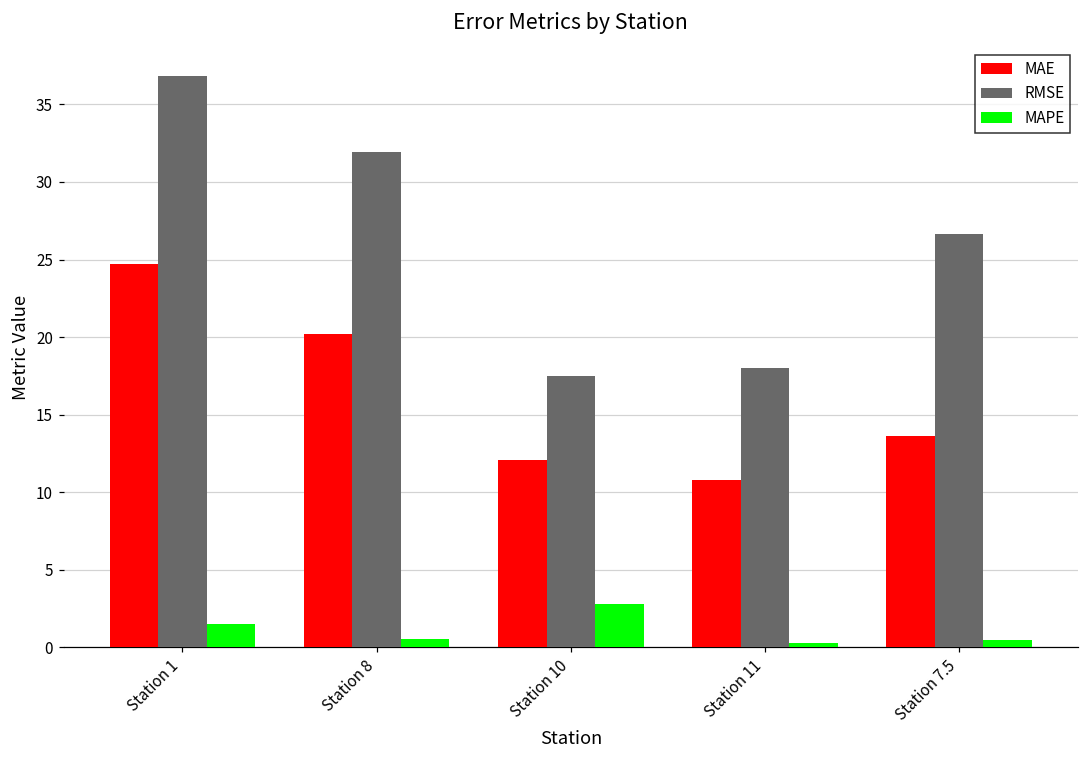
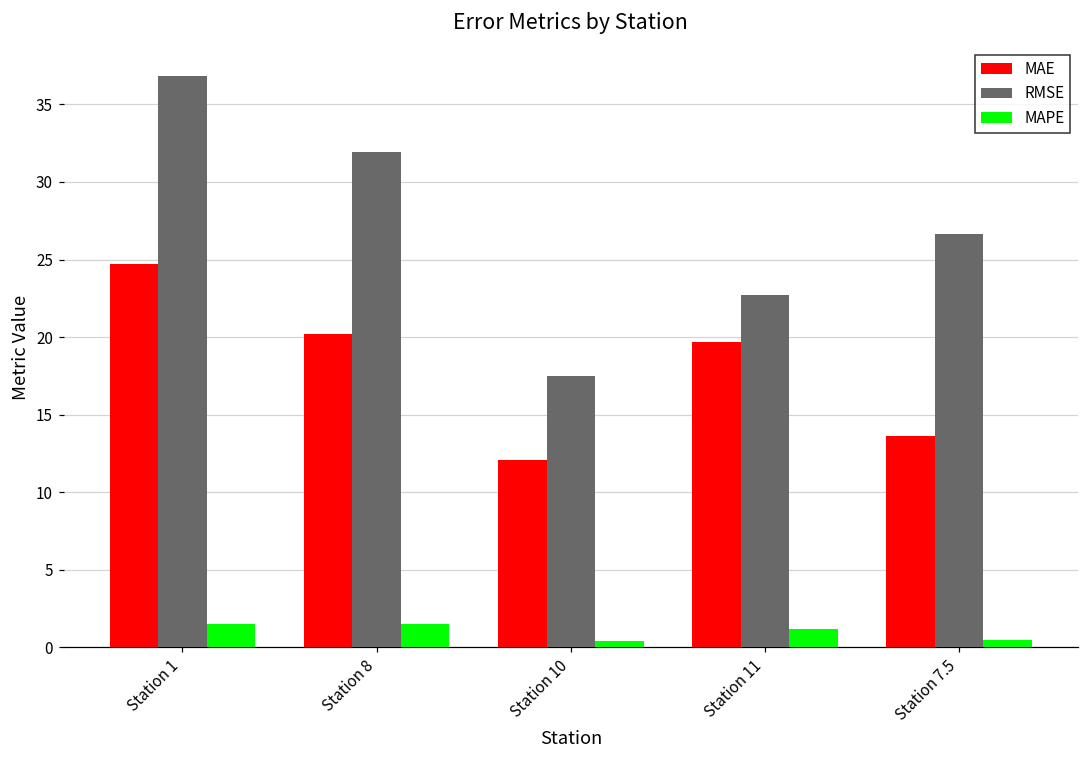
  {
    "MAE": {
      "Station 1": 24.7,
      "Station 8": 20.2,
      "Station 10": 12.1,
-     "Station 11": 10.8,
+     "Station 11": 19.7,
      "Station 7.5": 13.6
    },
    "RMSE": {
      "Station 1": 36.9,
      "Station 8": 31.9,
      "Station 10": 17.5,
-     "Station 11": 18.0,
+     "Station 11": 22.7,
      "Station 7.5": 26.6
    },
    "MAPE": {
      "Station 1": 1.5,
-     "Station 8": 0.6,
-     "Station 10": 2.8,
-     "Station 11": 0.3,
+     "Station 8": 1.5,
+     "Station 10": 0.4,
+     "Station 11": 1.2,
      "Station 7.5": 0.5
    }
  }
